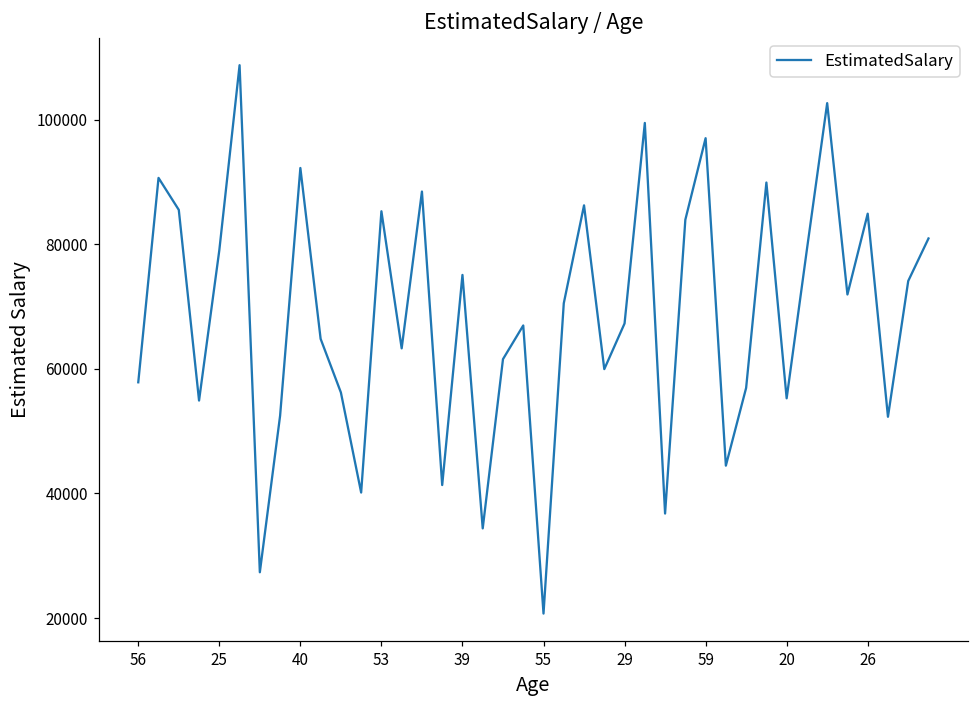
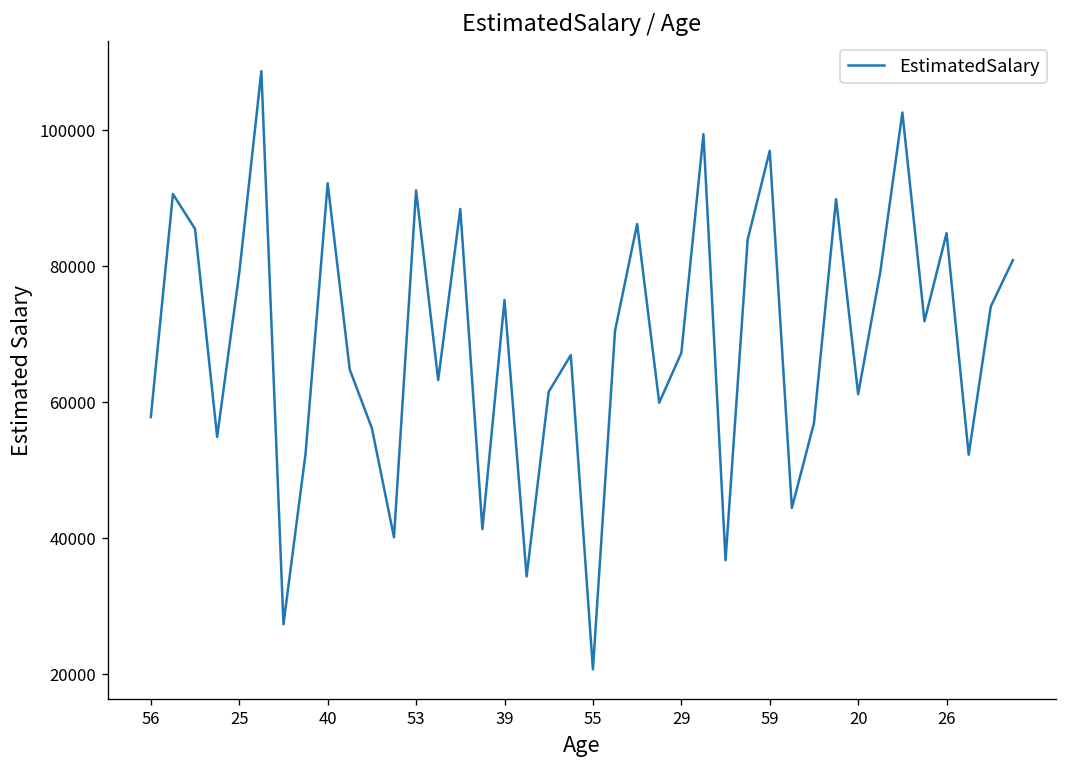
  {
    "56": 58000,
    "40": 92000,
-   "53": 85000,
+   "53": 91000,
    "55": 21000,
    "59": 97000,
-   "20": 55000
+   "20": 61000
  }
